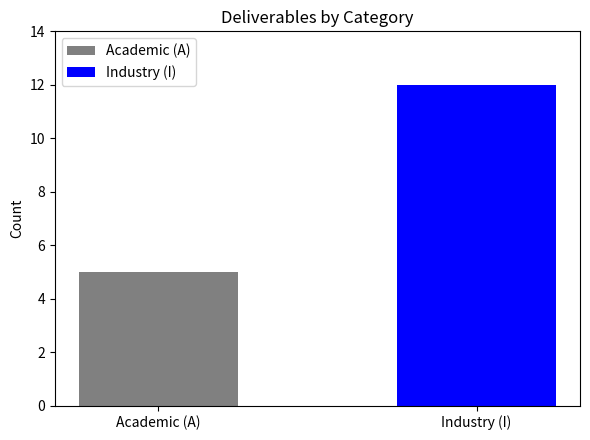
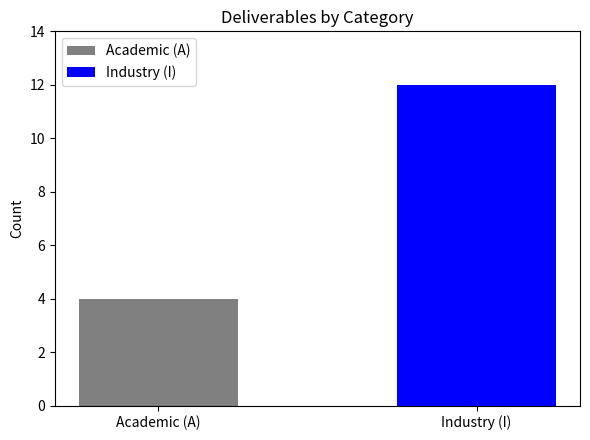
  {
-   "Academic (A)": 5,
+   "Academic (A)": 4,
    "Industry (I)": 12
  }
